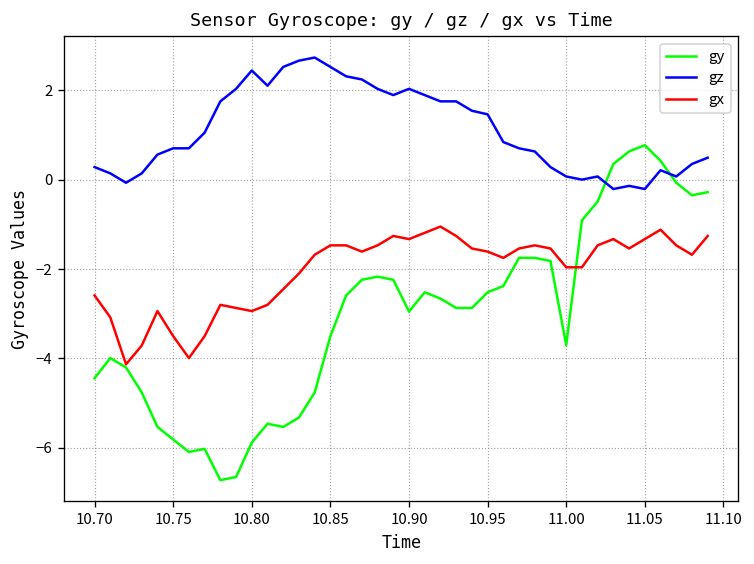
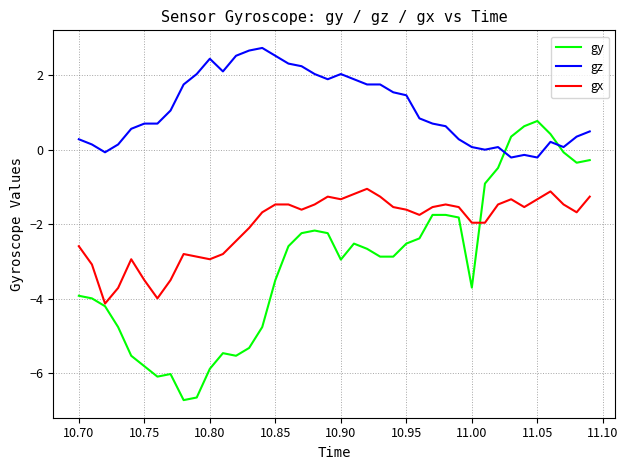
  {
    "gy": {
-     "10.70": -4.4,
+     "10.70": -3.9,
      "10.75": -5.8,
      "10.80": -5.9,
      "10.85": -3.5,
      "10.90": -3.0,
      "10.95": -2.5,
      "11.00": -3.7,
      "11.05": 0.8
    },
    "gz": {
      "10.70": 0.3,
      "10.75": 0.7,
      "10.80": 2.4,
      "10.85": 2.5,
      "10.90": 2.0,
      "10.95": 1.5,
      "11.00": 0.1,
      "11.05": -0.2
    },
    "gx": {
      "10.70": -2.6,
      "10.75": -3.5,
      "10.80": -2.9,
      "10.85": -1.5,
      "10.90": -1.3,
      "10.95": -1.6,
      "11.00": -2.0,
      "11.05": -1.3
    }
  }
